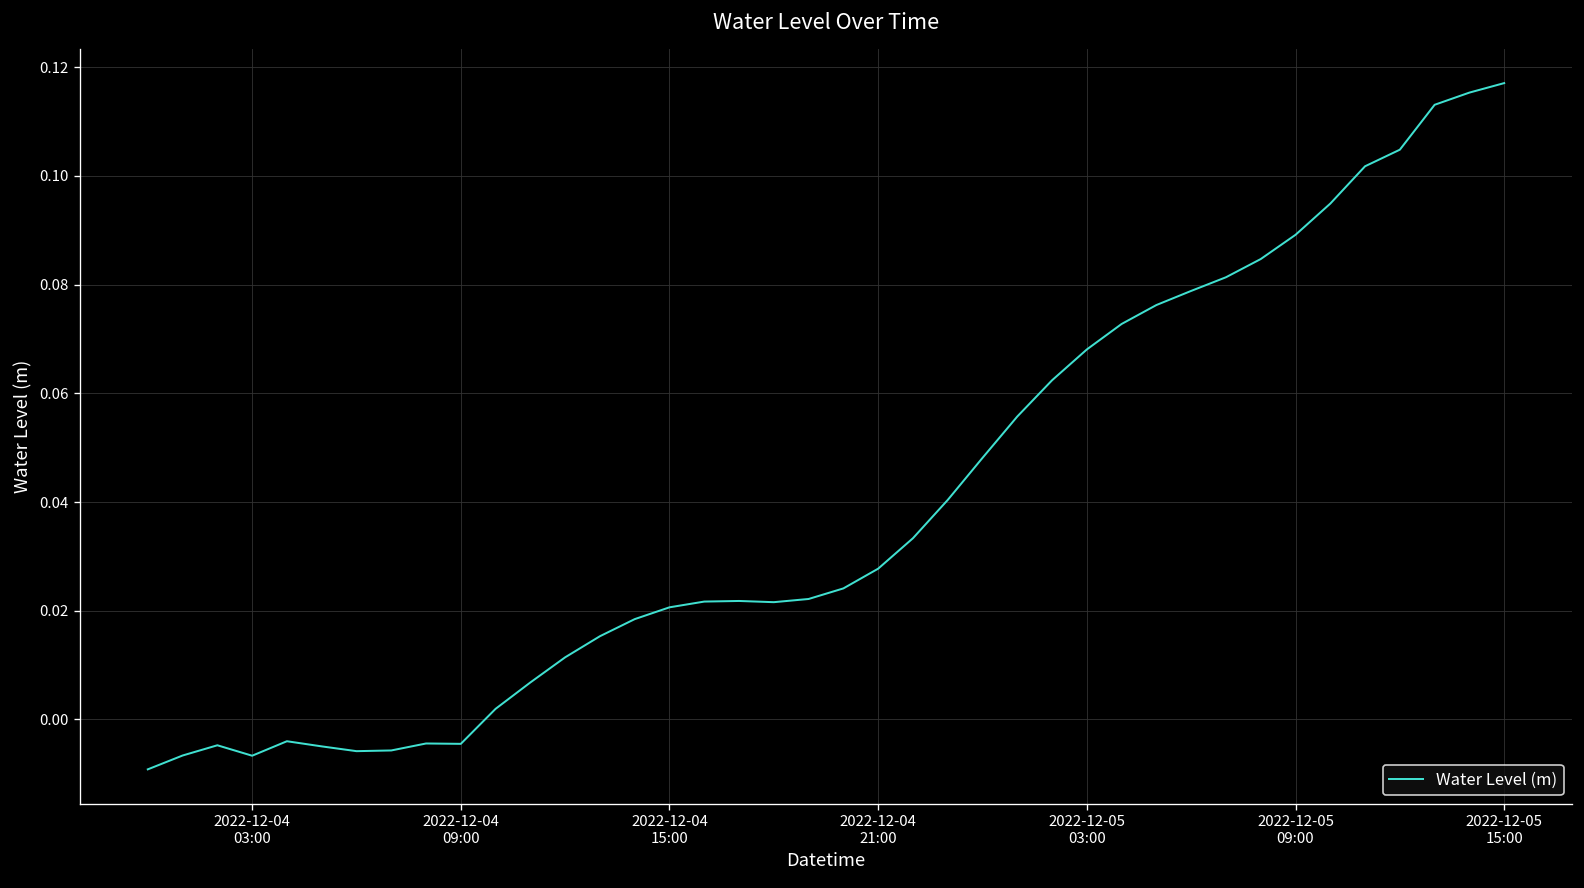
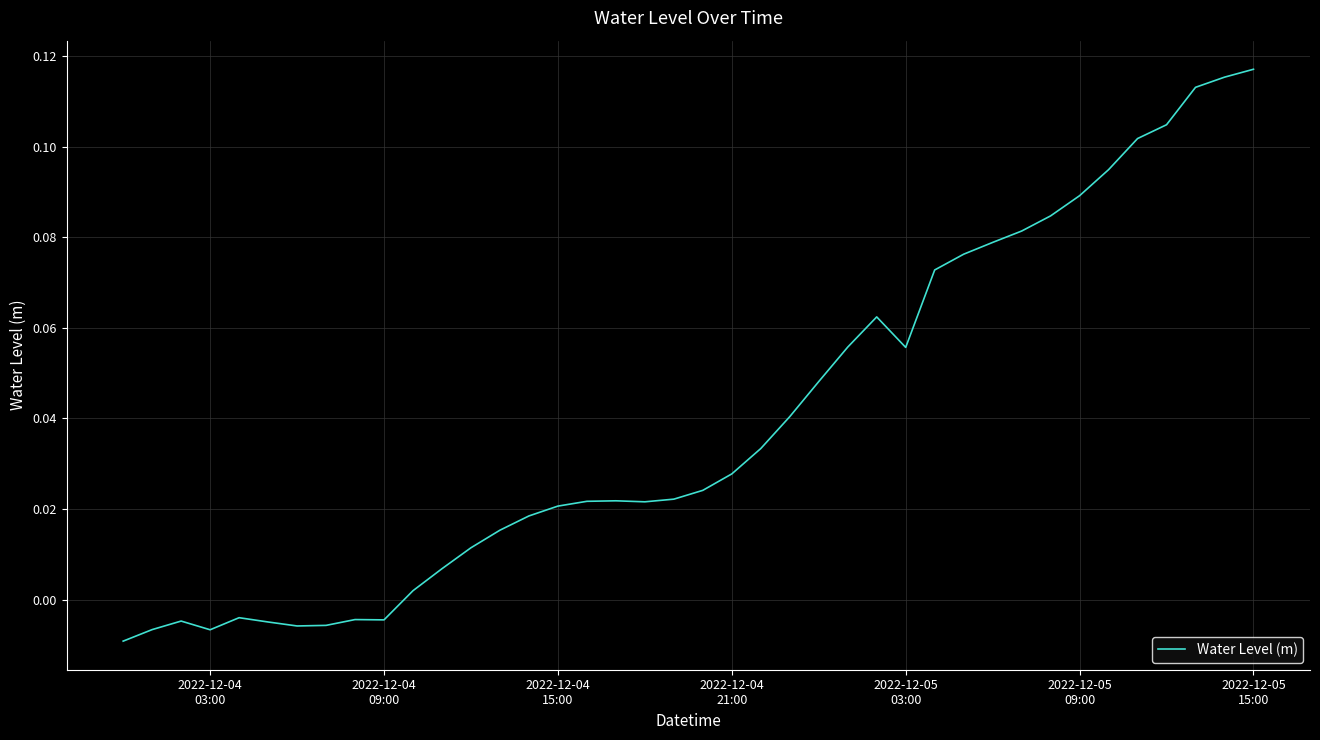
  {
    "2022-12-04 03:00": -0.007,
    "2022-12-04 09:00": -0.004,
    "2022-12-04 15:00": 0.021,
    "2022-12-04 21:00": 0.028,
-   "2022-12-05 03:00": 0.068,
+   "2022-12-05 03:00": 0.056,
    "2022-12-05 09:00": 0.089,
    "2022-12-05 15:00": 0.117
  }
